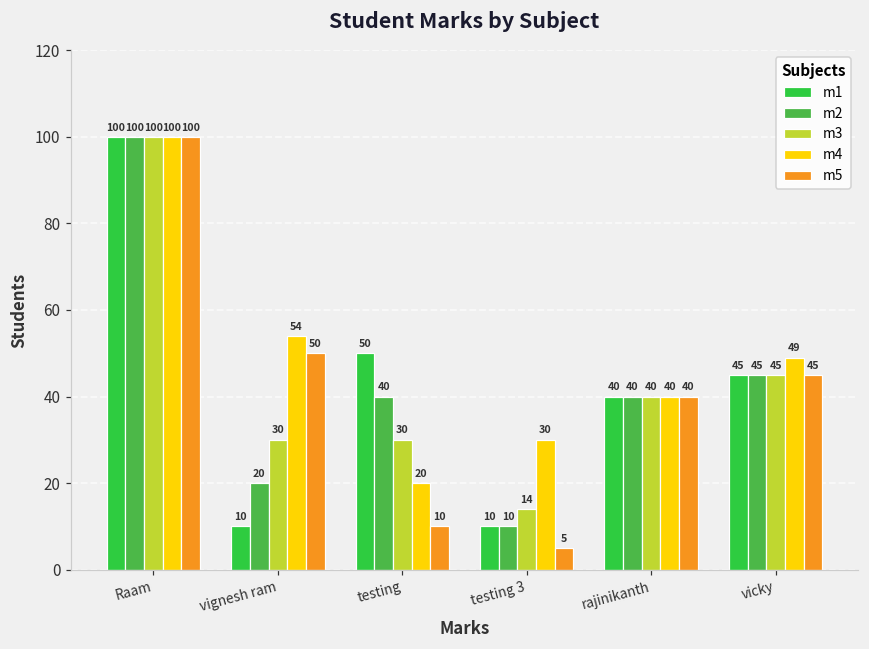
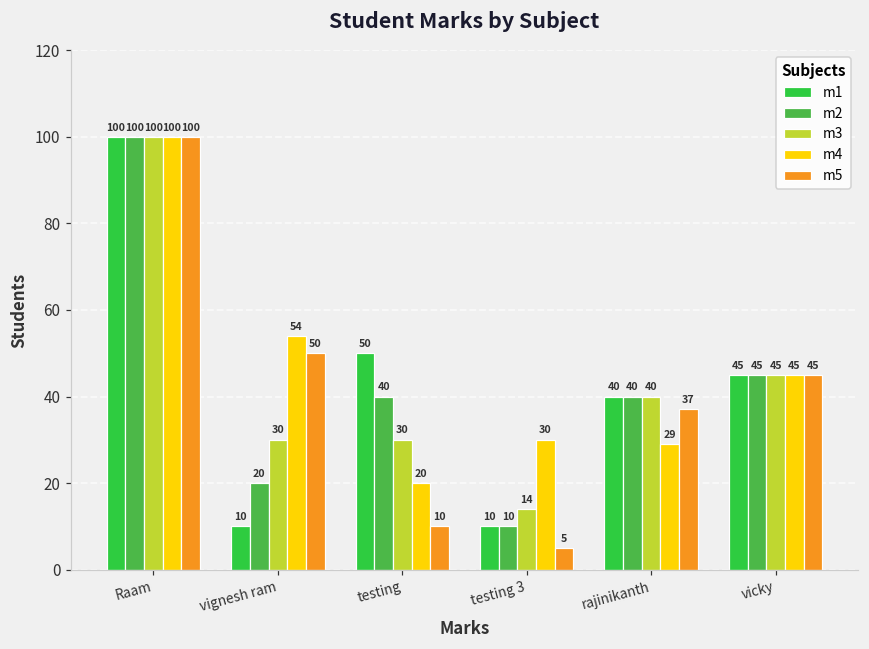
  {
    "m3": {
      "Raam": 100,
      "vignesh ram": 30,
      "testing": 30,
      "testing 3": 14,
      "rajinikanth": 40,
      "vicky": 45
    },
    "m4": {
      "Raam": 100,
      "vignesh ram": 54,
      "testing": 20,
      "testing 3": 30,
-     "rajinikanth": 40,
-     "vicky": 49
+     "rajinikanth": 29,
+     "vicky": 45
    },
    "m5": {
      "Raam": 100,
      "vignesh ram": 50,
      "testing": 10,
      "testing 3": 5,
-     "rajinikanth": 40,
+     "rajinikanth": 37,
      "vicky": 45
    }
  }
